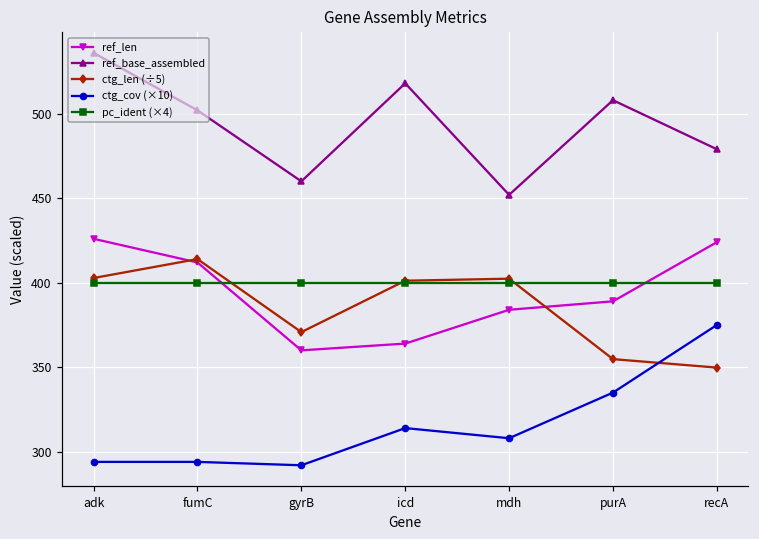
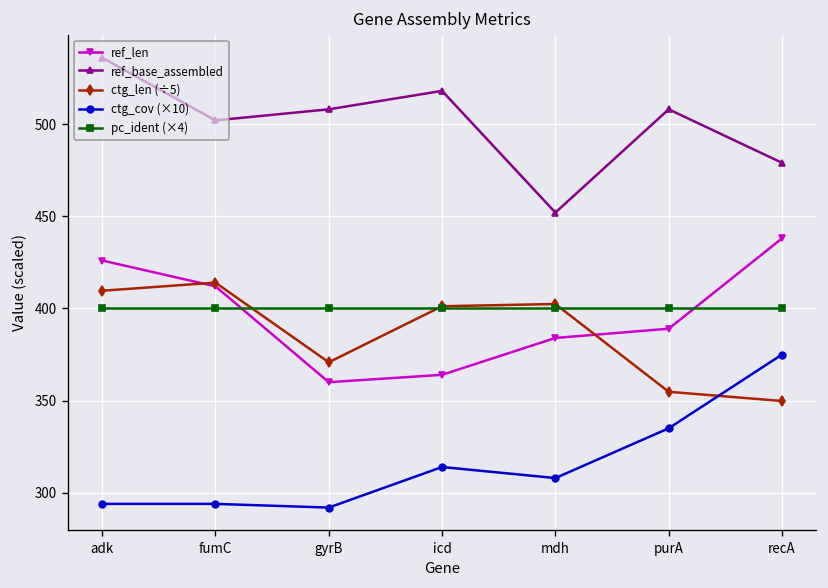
  {
    "ref_len": {
      "adk": 426,
      "fumC": 412,
      "gyrB": 360,
      "icd": 364,
      "mdh": 384,
      "purA": 389,
-     "recA": 424
+     "recA": 438
    },
    "ref_base_assembled": {
-     "gyrB": 460,
+     "gyrB": 508,
      "icd": 518,
      "mdh": 452,
      "purA": 508,
      "recA": 479
    },
    "ctg_len (÷5)": {
-     "adk": 403,
+     "adk": 410,
      "fumC": 414,
      "gyrB": 371,
      "mdh": 402,
      "purA": 355,
      "recA": 350
    },
    "ctg_cov (×10)": {
      "adk": 294,
      "fumC": 294,
      "gyrB": 292,
      "icd": 314,
      "mdh": 308,
      "purA": 335,
      "recA": 375
    },
    "pc_ident (×4)": {
      "adk": 400,
      "fumC": 400,
      "gyrB": 400,
      "mdh": 400,
      "purA": 400,
      "recA": 400
    }
  }
